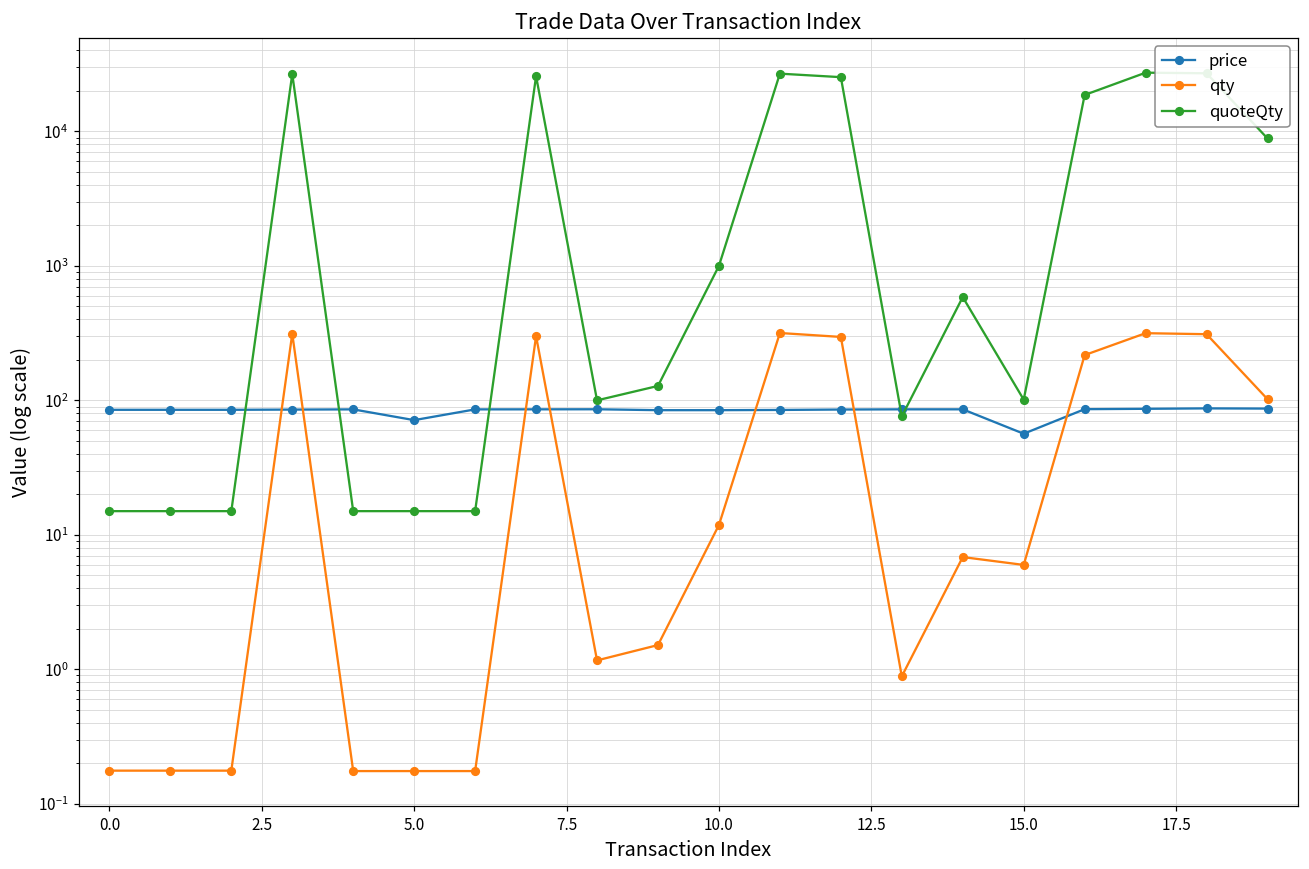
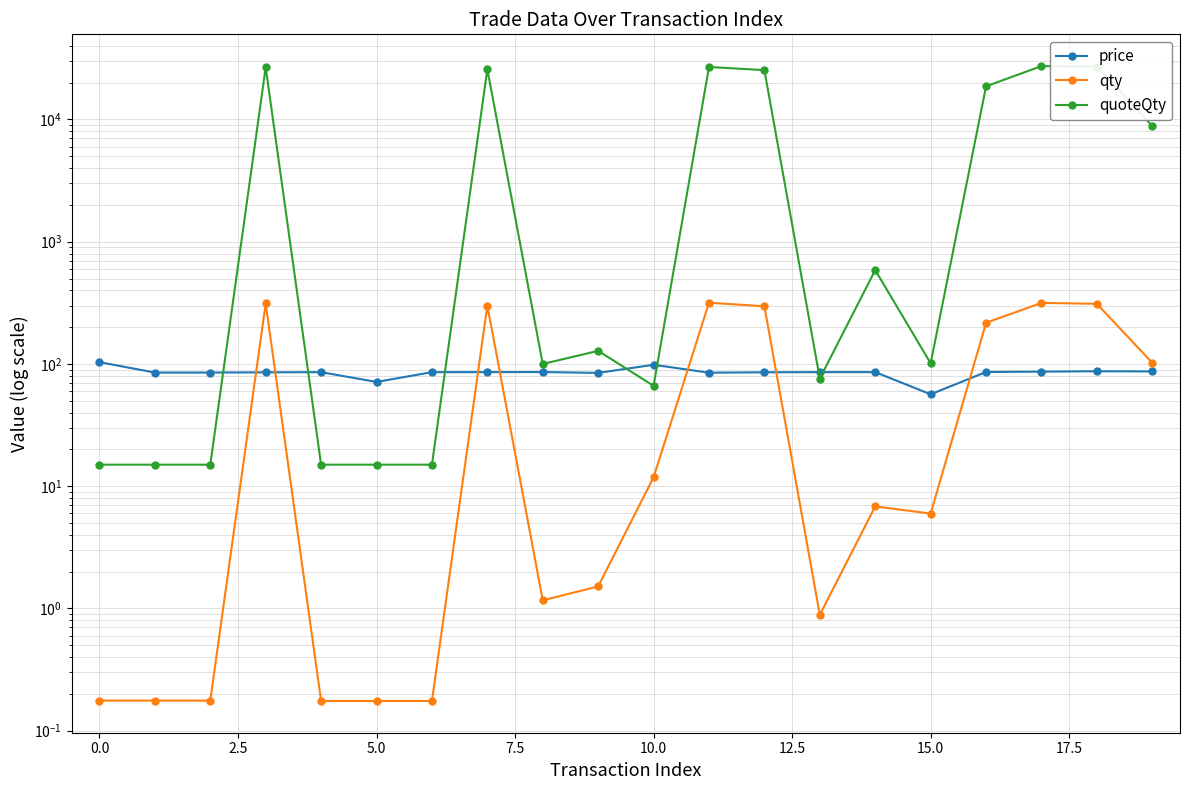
  {
    "price": {
-     "0.0": 90,
+     "0.0": 100,
      "5.0": 70,
-     "10.0": 80,
+     "10.0": 100,
      "15.0": 60
    },
    "qty": {
      "0.0": 0.18,
      "5.0": 0.18,
      "10.0": 12,
      "15.0": 6
    },
    "quoteQty": {
      "0.0": 15,
      "5.0": 15,
-     "10.0": 1000,
+     "10.0": 70,
      "15.0": 100
    }
  }
